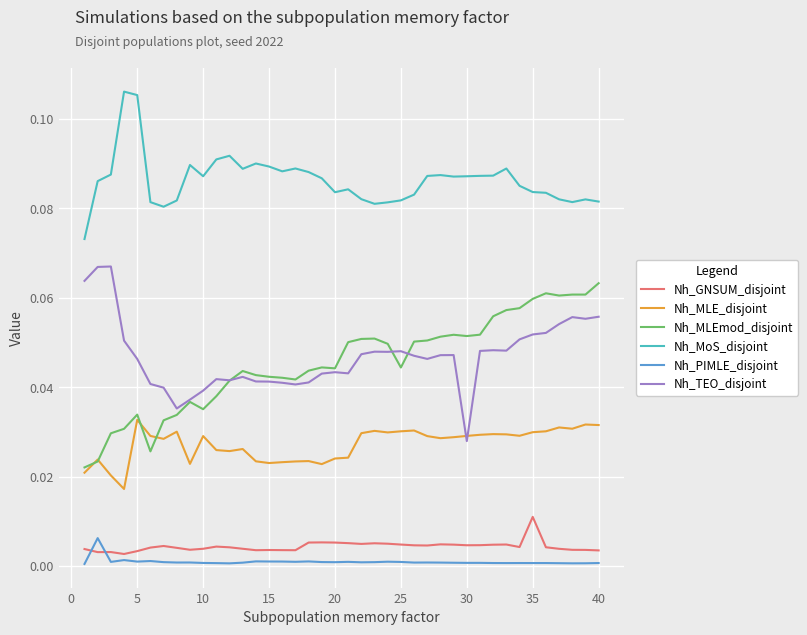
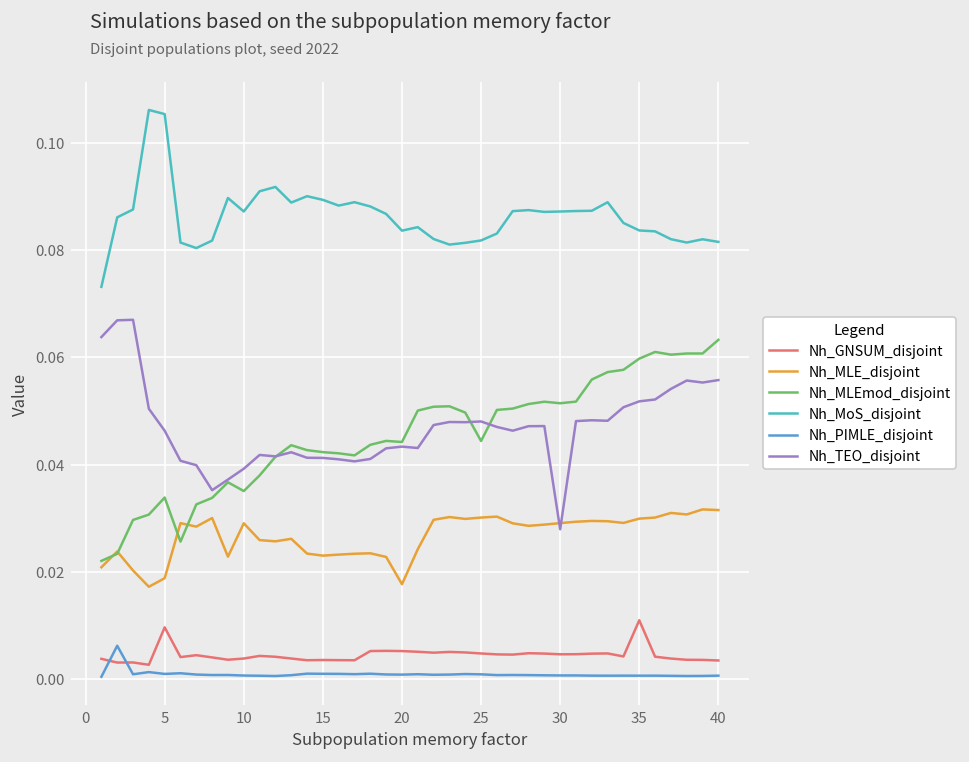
  {
    "Nh_GNSUM_disjoint": {
-     "5": 0.003,
+     "5": 0.010,
      "10": 0.004,
      "15": 0.004,
      "20": 0.005,
      "25": 0.005,
      "30": 0.005,
      "35": 0.011,
      "40": 0.003
    },
    "Nh_MLE_disjoint": {
-     "5": 0.033,
+     "5": 0.019,
      "10": 0.029,
      "15": 0.023,
-     "20": 0.024,
+     "20": 0.018,
      "25": 0.030,
      "30": 0.029,
      "35": 0.030,
      "40": 0.032
    },
    "Nh_MLEmod_disjoint": {
      "5": 0.034,
      "10": 0.035,
      "15": 0.042,
      "20": 0.044,
      "25": 0.044,
      "30": 0.051,
      "35": 0.060,
      "40": 0.063
    },
    "Nh_TEO_disjoint": {
      "5": 0.046,
      "10": 0.039,
      "15": 0.041,
      "20": 0.043,
      "25": 0.048,
      "30": 0.028,
      "35": 0.052,
      "40": 0.056
    }
  }
